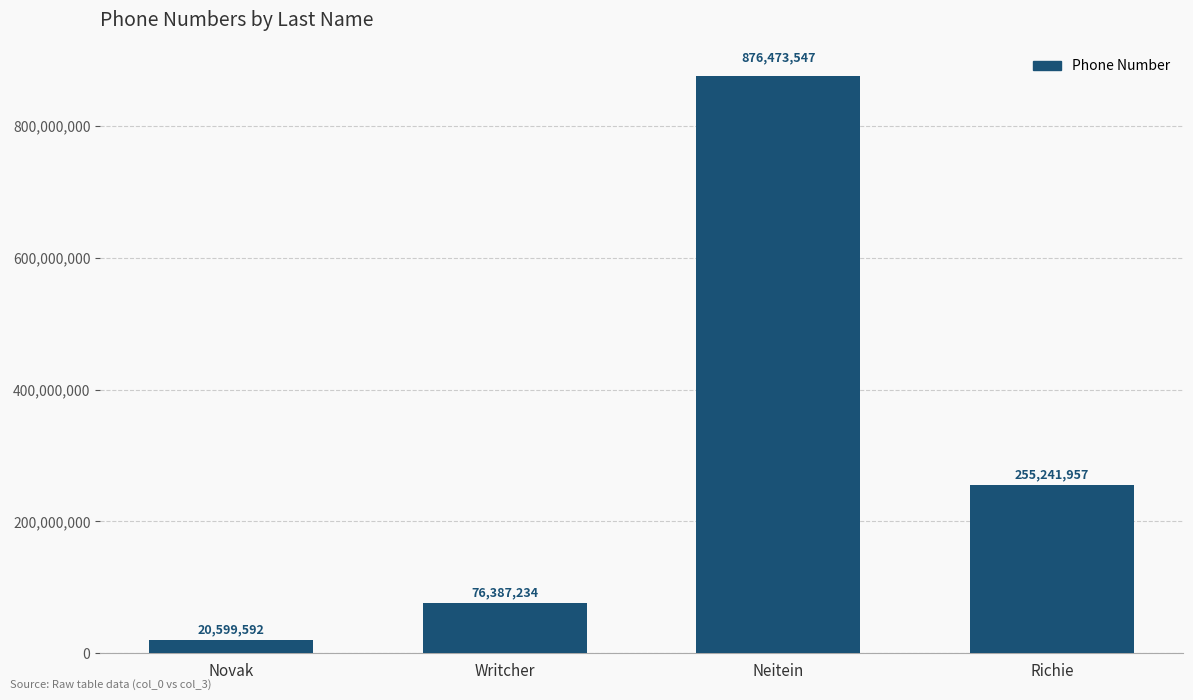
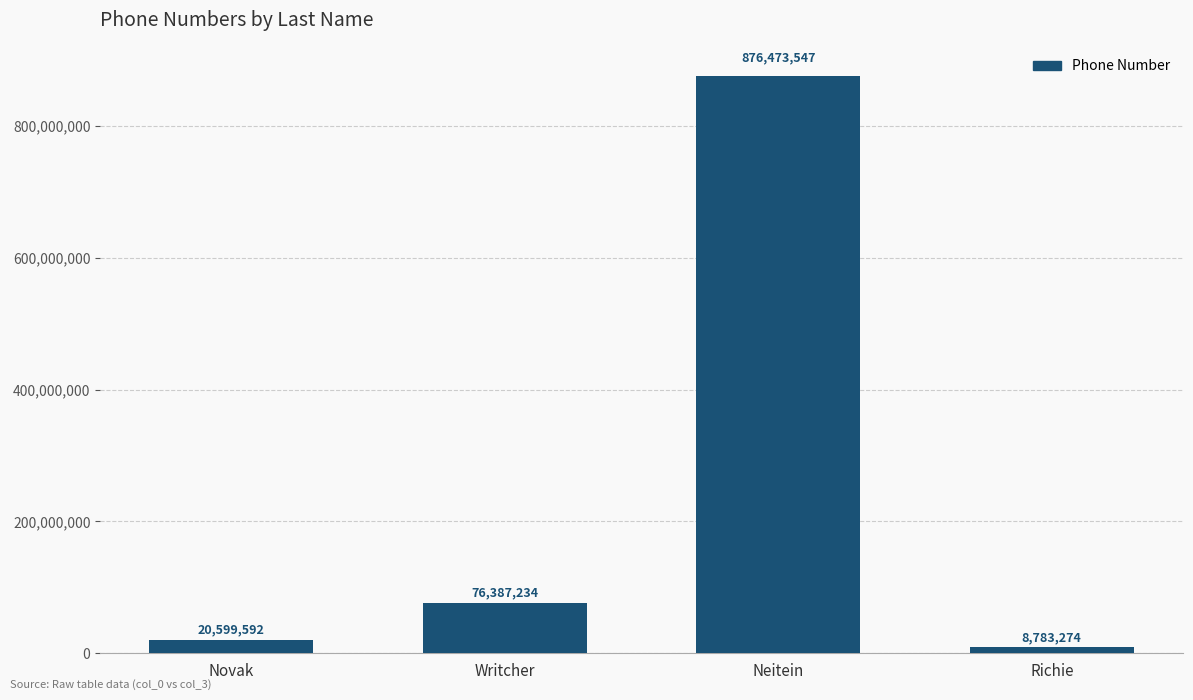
  {
    "Novak": "20,599,592",
    "Writcher": "76,387,234",
    "Neitein": "876,473,547",
-   "Richie": "255,241,957"
+   "Richie": "8,783,274"
  }
